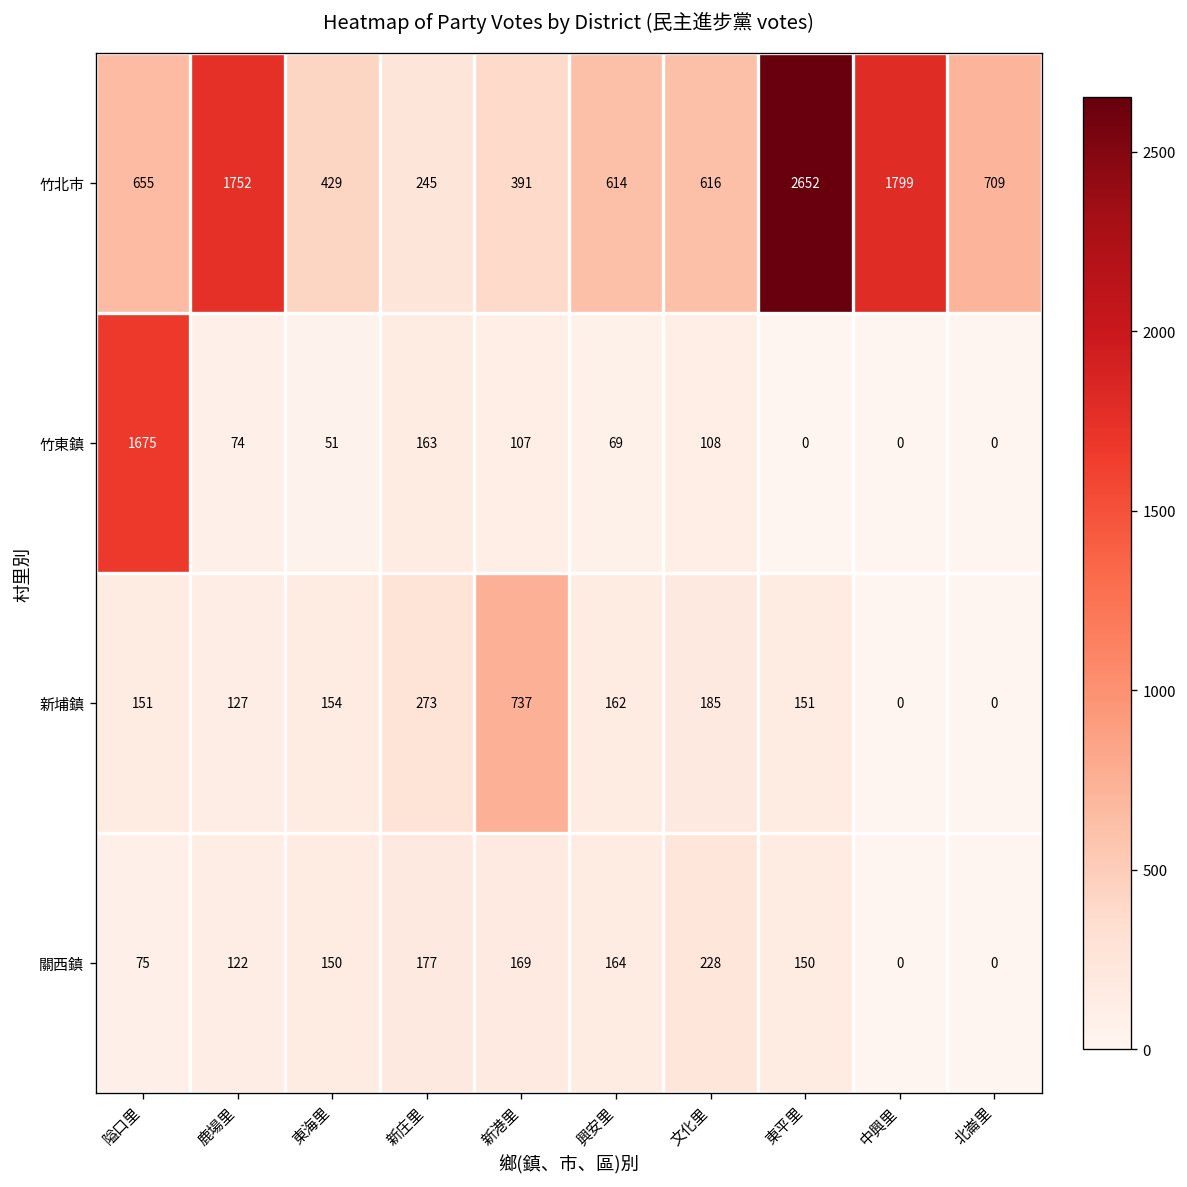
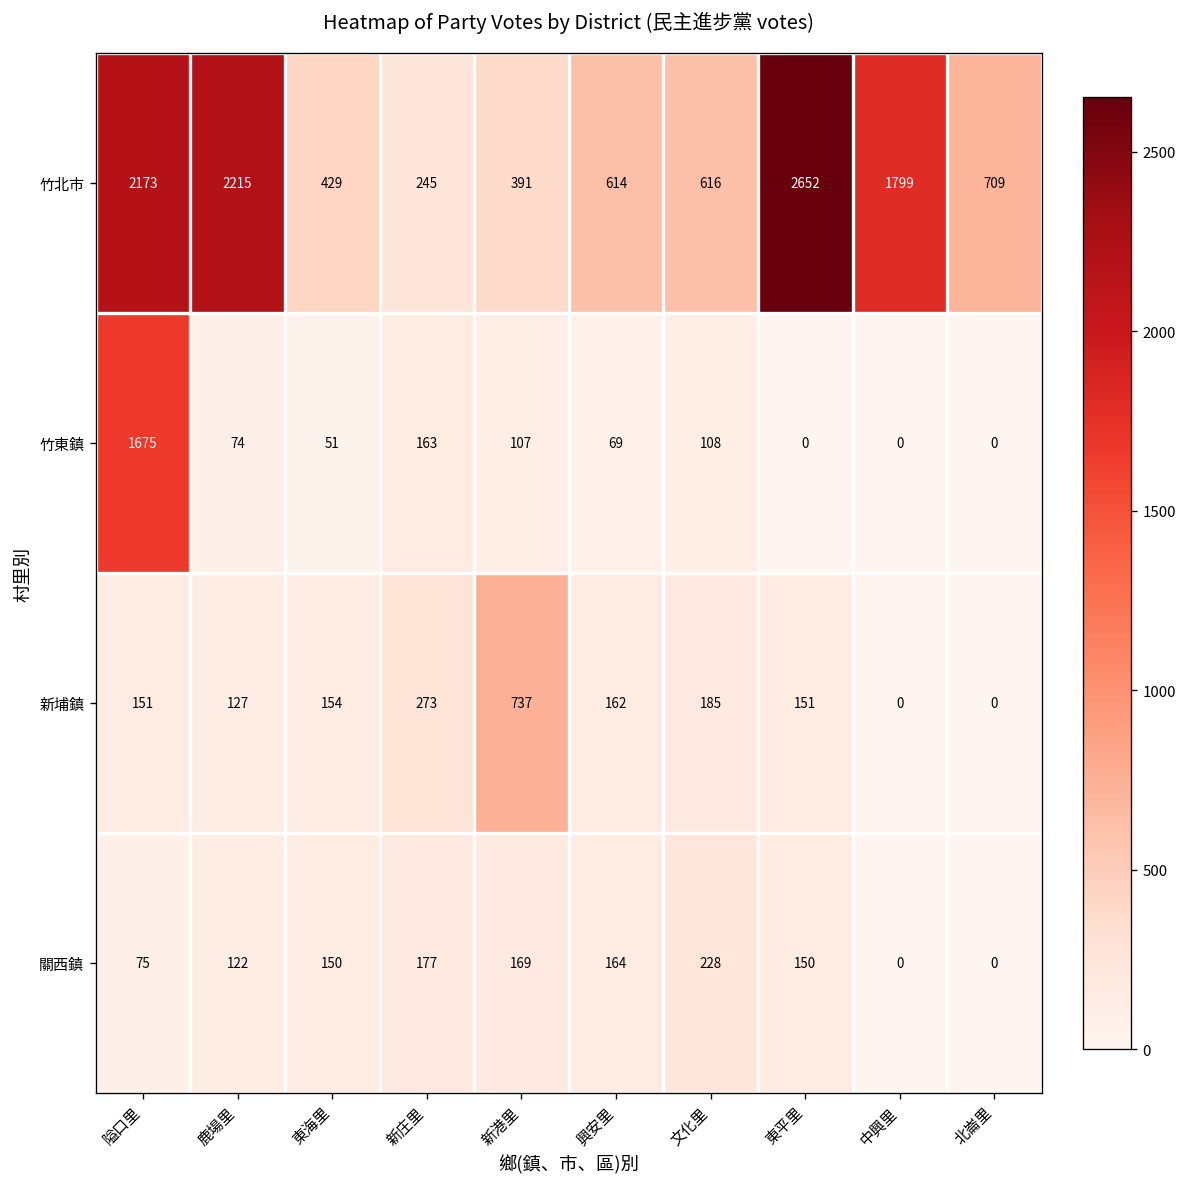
  {
    "竹北市": {
-     "隘口里": 655,
-     "鹿場里": 1752,
+     "隘口里": 2173,
+     "鹿場里": 2215,
      "東海里": 429,
      "新庄里": 245,
      "新港里": 391,
      "興安里": 614,
      "文化里": 616,
      "東平里": 2652,
      "中興里": 1799,
      "北崙里": 709
    },
    "竹東鎮": {
      "隘口里": 1675,
      "鹿場里": 74,
      "東海里": 51,
      "新庄里": 163,
      "新港里": 107,
      "興安里": 69,
      "文化里": 108,
      "東平里": 0,
      "中興里": 0,
      "北崙里": 0
    },
    "新埔鎮": {
      "隘口里": 151,
      "鹿場里": 127,
      "東海里": 154,
      "新庄里": 273,
      "新港里": 737,
      "興安里": 162,
      "文化里": 185,
      "東平里": 151,
      "中興里": 0,
      "北崙里": 0
    },
    "關西鎮": {
      "隘口里": 75,
      "鹿場里": 122,
      "東海里": 150,
      "新庄里": 177,
      "新港里": 169,
      "興安里": 164,
      "文化里": 228,
      "東平里": 150,
      "中興里": 0,
      "北崙里": 0
    }
  }
